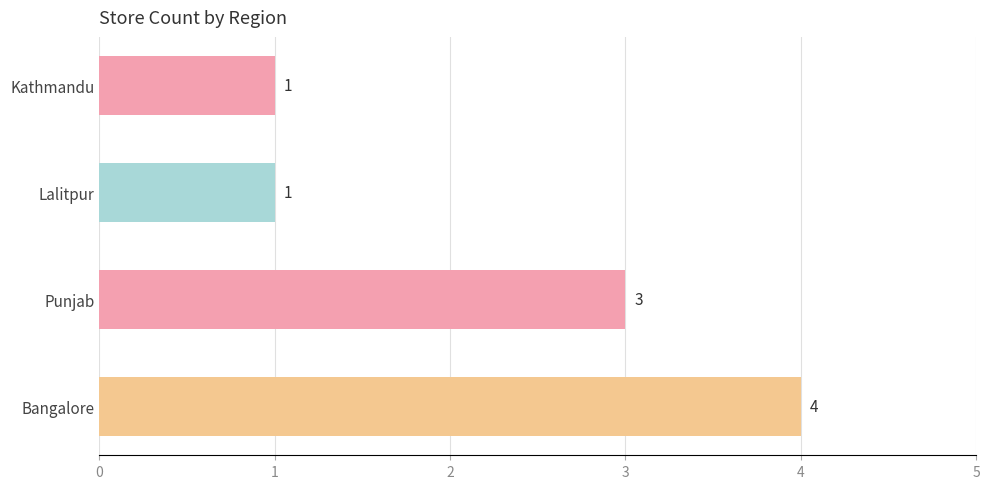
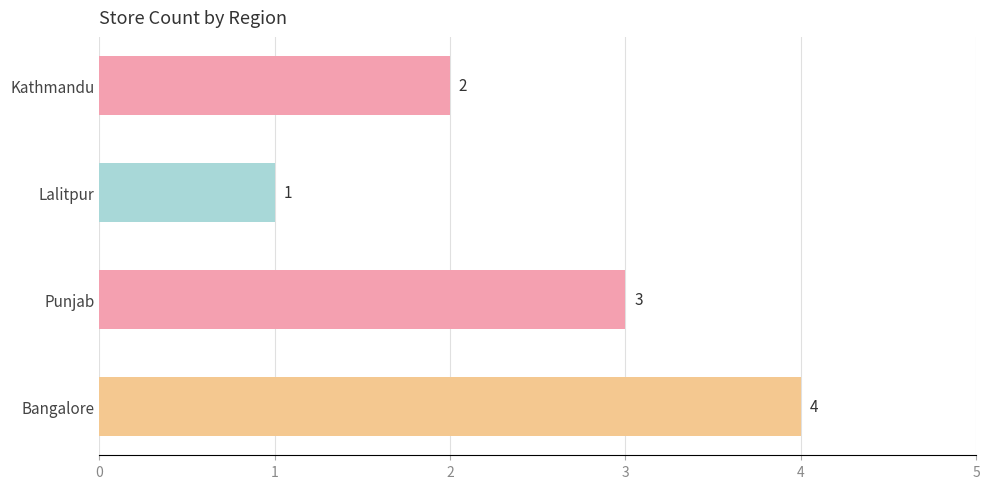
  {
-   "Kathmandu": 1,
+   "Kathmandu": 2,
    "Lalitpur": 1,
    "Punjab": 3,
    "Bangalore": 4
  }
